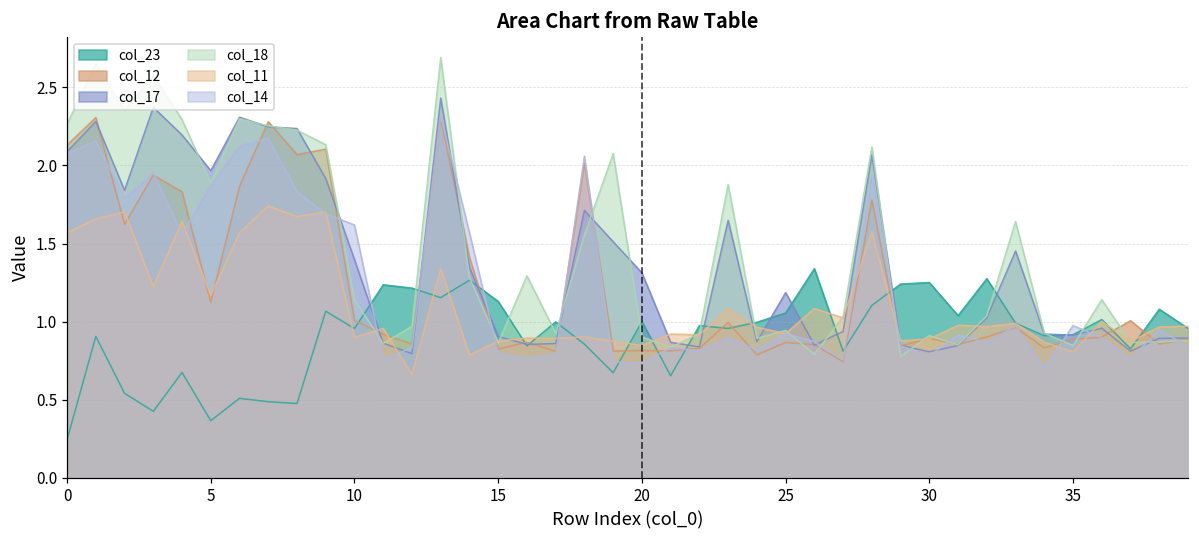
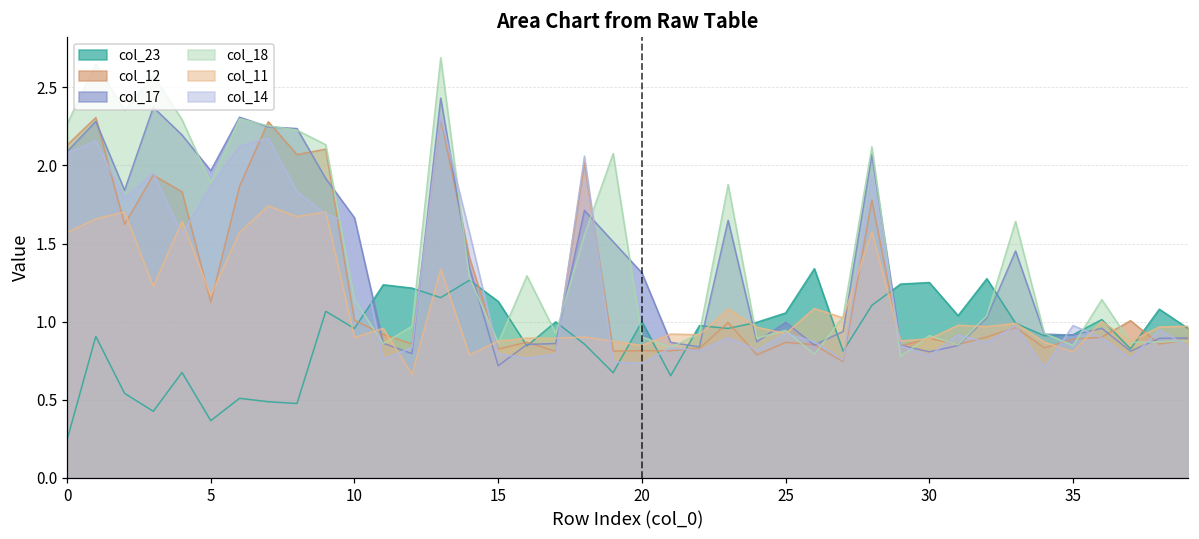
  {
    "col_23": {
      "0": 0.24,
      "5": 0.37,
      "10": 0.96,
      "15": 1.13,
      "20": 1.00,
      "25": 1.06,
      "30": 1.25
    },
    "col_17": {
      "5": 1.97,
-     "10": 1.40,
-     "15": 0.91,
+     "10": 1.67,
+     "15": 0.72,
      "20": 1.31,
-     "25": 1.19,
+     "25": 1.00,
      "30": 0.81
    }
  }
